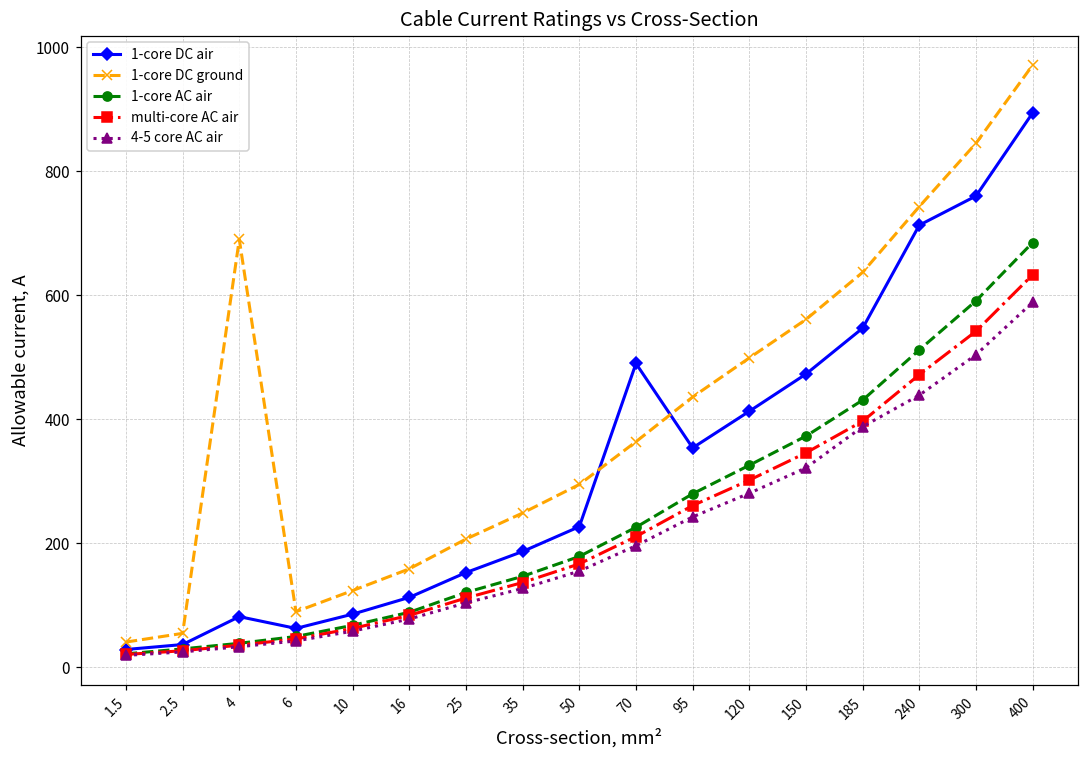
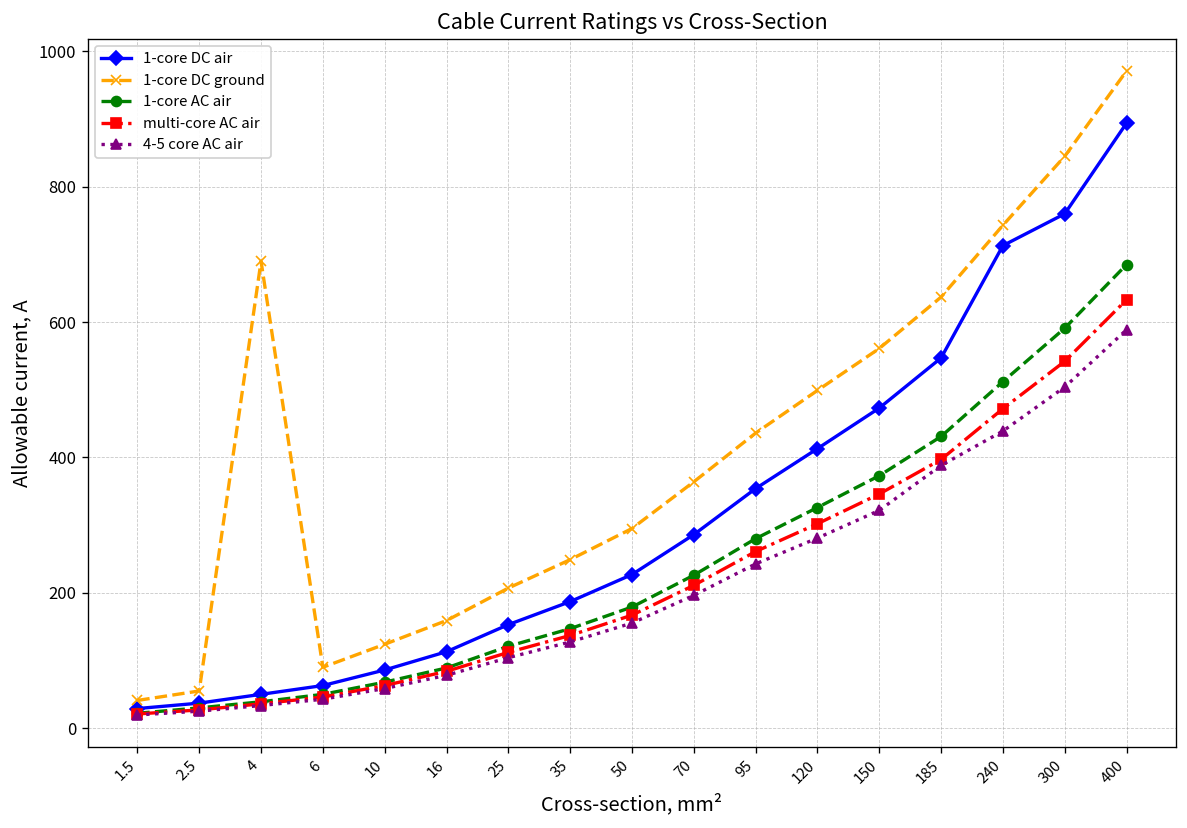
  {
    "1-core DC air": {
      "1.5": 30,
      "2.5": 40,
-     "4": 80,
+     "4": 50,
      "6": 60,
      "10": 90,
      "16": 110,
      "25": 150,
      "35": 190,
      "50": 230,
-     "70": 490,
+     "70": 290,
      "95": 350,
      "120": 410,
      "150": 470,
      "185": 550,
      "240": 710,
      "300": 760,
      "400": 890
    },
    "1-core DC ground": {
      "1.5": 40,
      "2.5": 60,
      "4": 690,
      "6": 90,
      "10": 120,
      "16": 160,
      "25": 210,
      "35": 250,
      "50": 300,
      "70": 360,
      "95": 440,
      "120": 500,
      "150": 560,
      "185": 640,
      "240": 740,
      "300": 850,
      "400": 970
    },
    "1-core AC air": {
      "10": 70,
      "16": 90,
      "25": 120,
      "35": 150,
      "50": 180,
      "70": 230,
      "95": 280,
      "120": 330,
      "150": 370,
      "185": 430,
      "240": 510,
      "300": 590,
      "400": 690
    },
    "multi-core AC air": {
      "16": 80,
      "25": 110,
      "35": 140,
      "50": 170,
      "70": 210,
      "95": 260,
      "120": 300,
      "150": 350,
      "185": 400,
      "240": 470,
      "300": 540,
      "400": 630
    },
    "4-5 core AC air": {
      "16": 80,
      "25": 100,
      "35": 130,
      "50": 160,
      "70": 200,
      "95": 240,
      "120": 280,
      "150": 320,
      "185": 390,
      "240": 440,
      "300": 500,
      "400": 590
    }
  }
